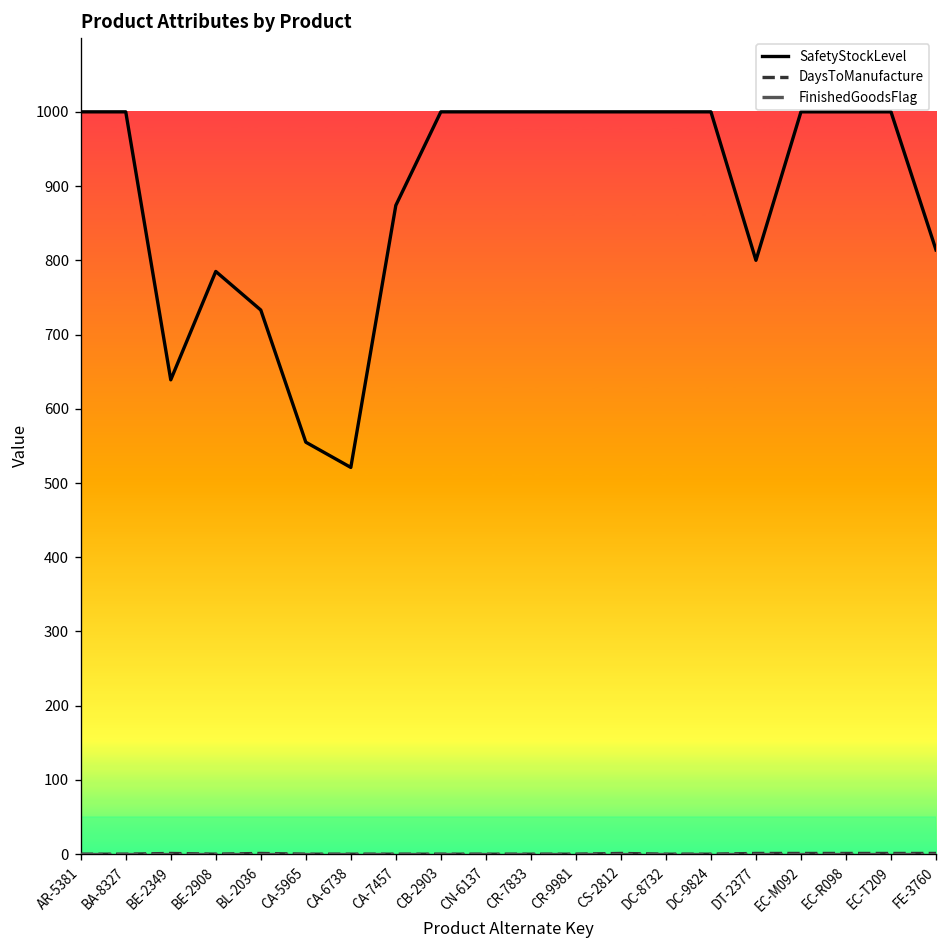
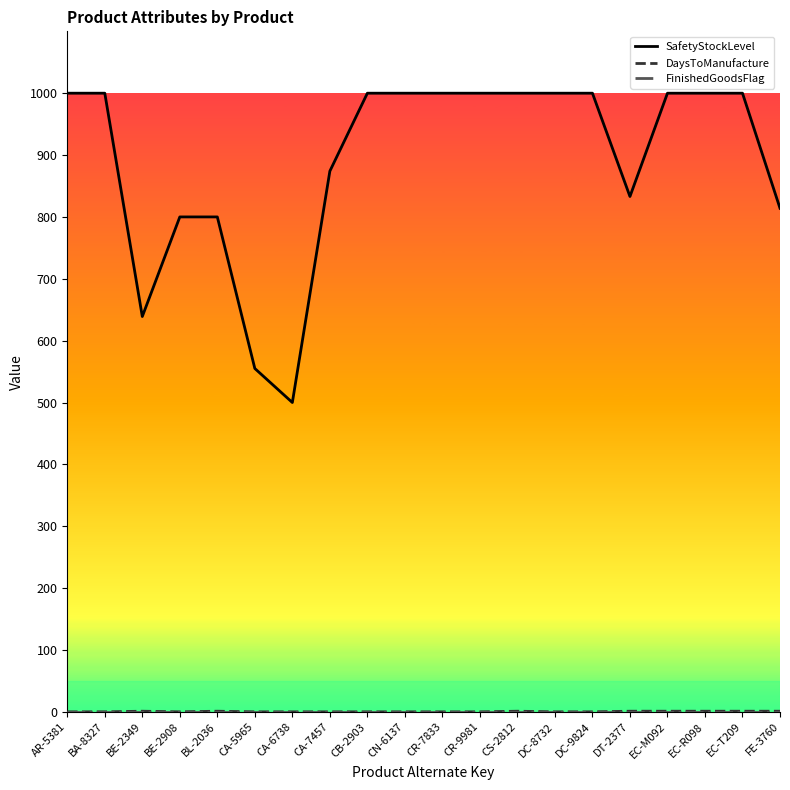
  {
    "SafetyStockLevel": {
      "AR-5381": 1000,
      "BA-8327": 1000,
      "BE-2349": 640,
-     "BE-2908": 790,
-     "BL-2036": 730,
+     "BE-2908": 800,
+     "BL-2036": 800,
      "CA-5965": 560,
-     "CA-6738": 520,
+     "CA-6738": 500,
      "CA-7457": 870,
      "CB-2903": 1000,
      "CN-6137": 1000,
      "CR-7833": 1000,
      "CR-9981": 1000,
      "CS-2812": 1000,
      "DC-8732": 1000,
      "DC-9824": 1000,
-     "DT-2377": 800,
+     "DT-2377": 830,
      "EC-M092": 1000,
      "EC-R098": 1000,
      "EC-T209": 1000,
      "FE-3760": 810
    }
  }
